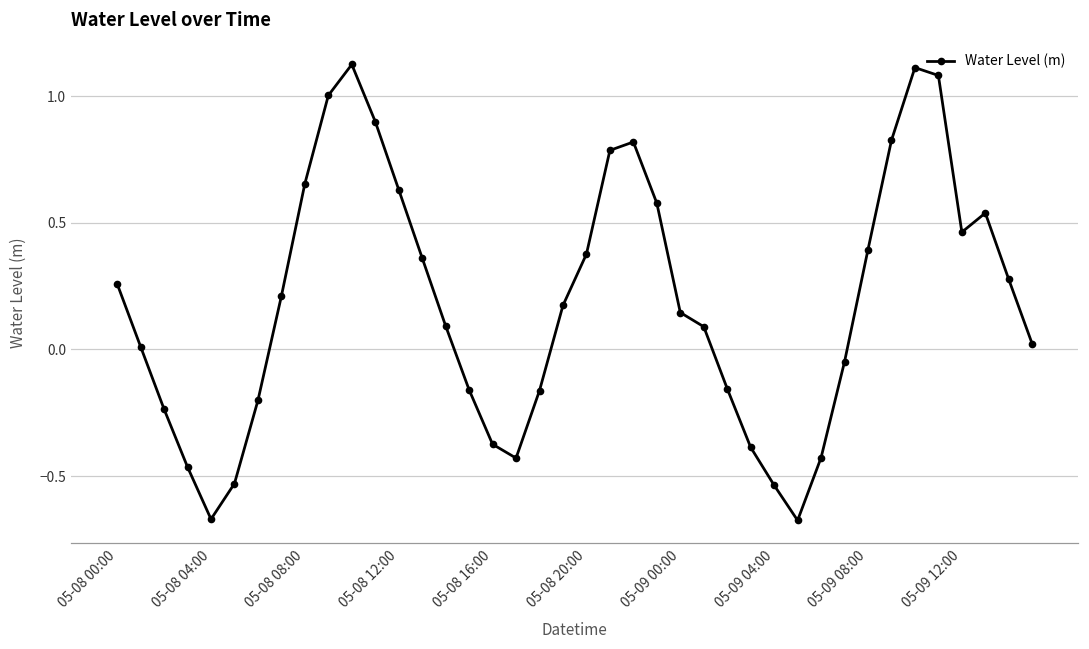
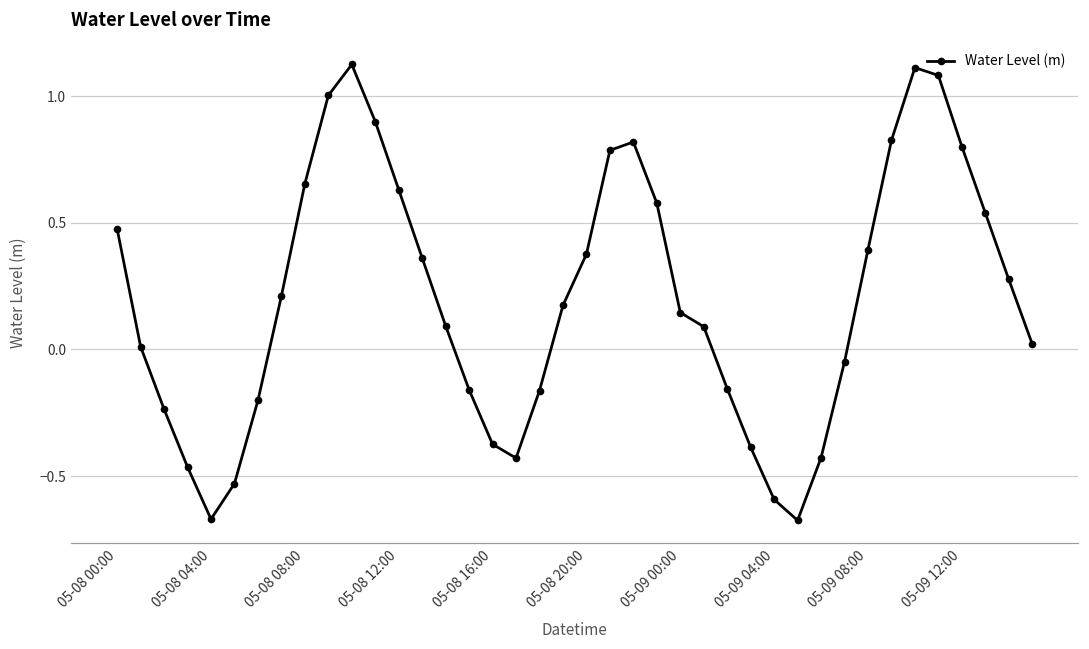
  {
-   "05-08 00:00": 0.26,
+   "05-08 00:00": 0.48,
    "05-08 04:00": -0.67,
    "05-08 08:00": 0.66,
    "05-08 12:00": 0.63,
    "05-08 16:00": -0.37,
    "05-08 20:00": 0.38,
    "05-09 00:00": 0.15,
-   "05-09 04:00": -0.54,
+   "05-09 04:00": -0.59,
    "05-09 08:00": 0.39,
-   "05-09 12:00": 0.46
+   "05-09 12:00": 0.80
  }
